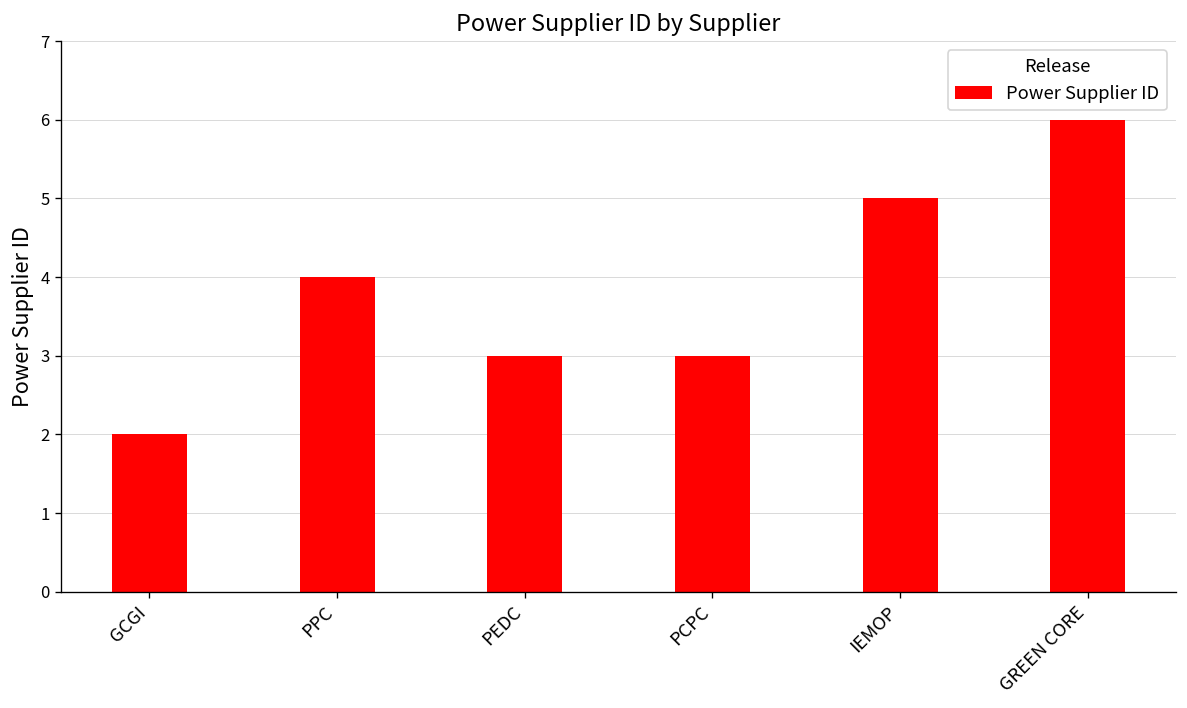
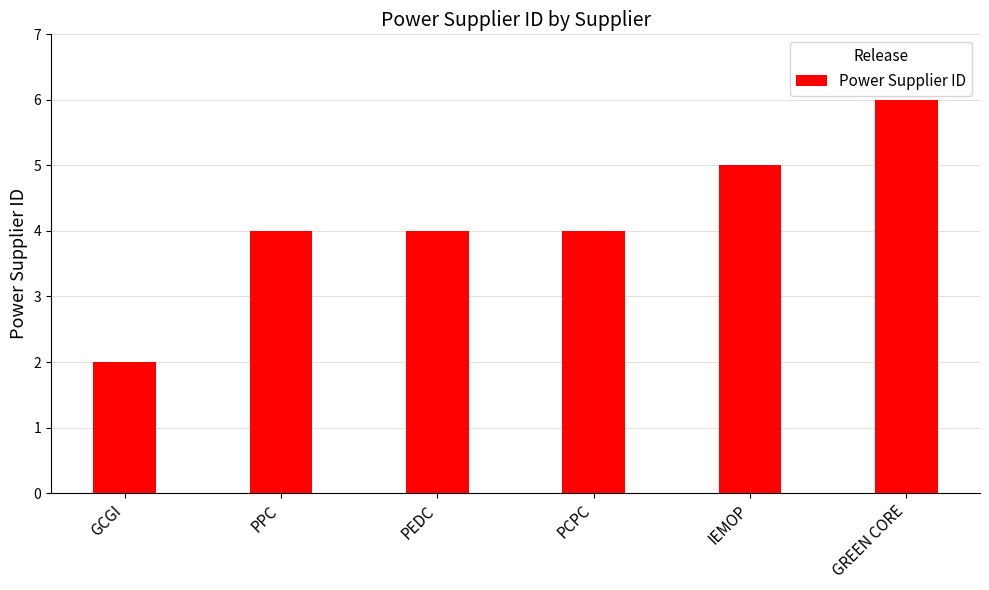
  {
    "GCGI": 2,
    "PPC": 4,
-   "PEDC": 3,
-   "PCPC": 3,
+   "PEDC": 4,
+   "PCPC": 4,
    "IEMOP": 5,
    "GREEN CORE": 6
  }
